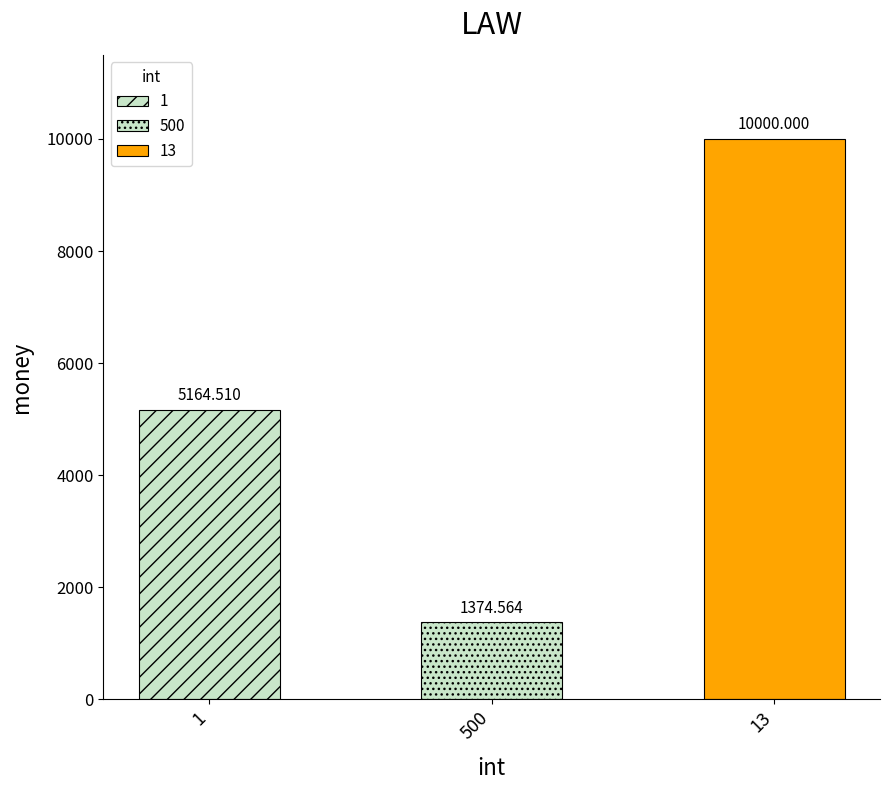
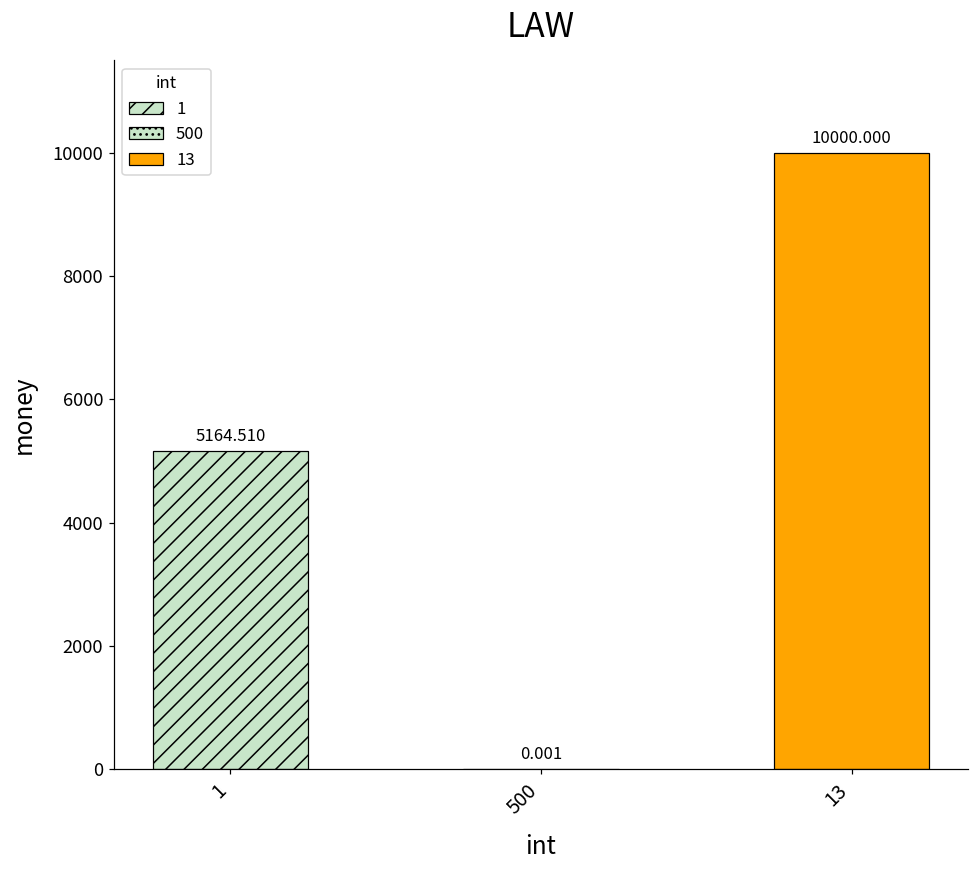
  {
    "1": 5164.510,
-   "500": 1374.564,
+   "500": 0.001,
    "13": 10000.000
  }
